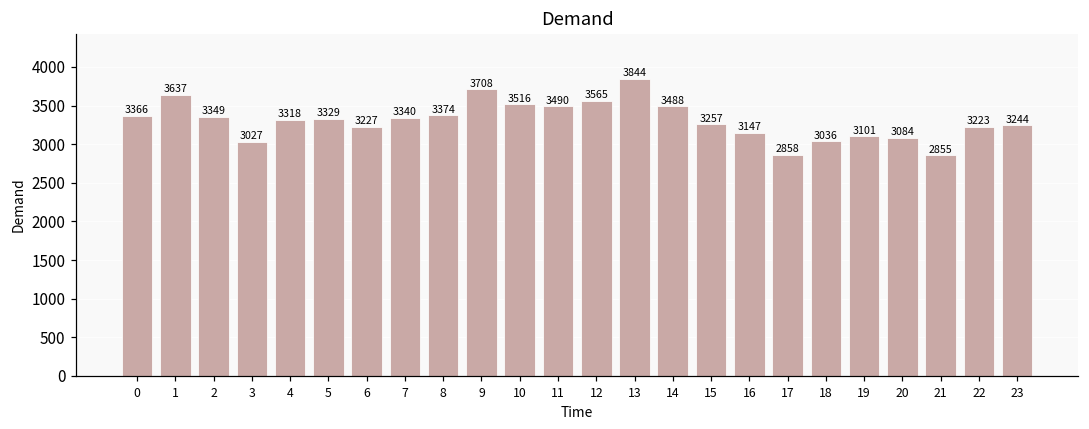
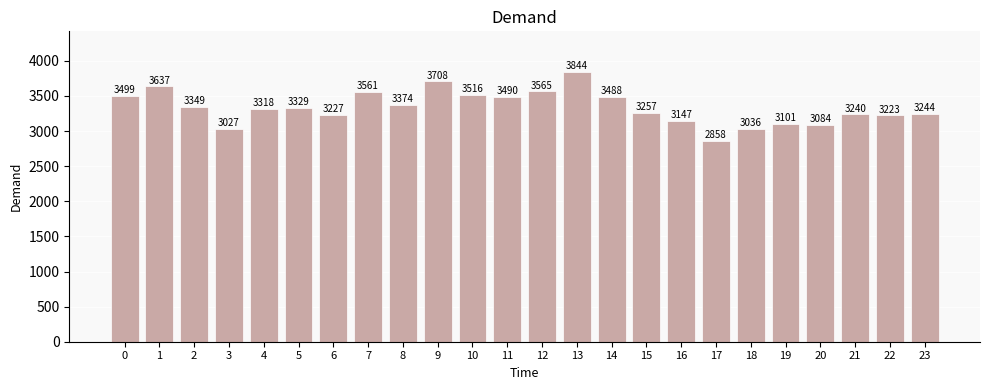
  {
-   "0": 3366,
+   "0": 3499,
    "1": 3637,
    "3": 3027,
    "4": 3318,
    "5": 3329,
    "6": 3227,
-   "7": 3340,
+   "7": 3561,
    "8": 3374,
    "10": 3516,
    "11": 3490,
    "12": 3565,
    "13": 3844,
    "14": 3488,
    "15": 3257,
    "16": 3147,
    "17": 2858,
    "18": 3036,
    "19": 3101,
    "20": 3084,
-   "21": 2855,
+   "21": 3240,
    "22": 3223,
    "23": 3244
  }
